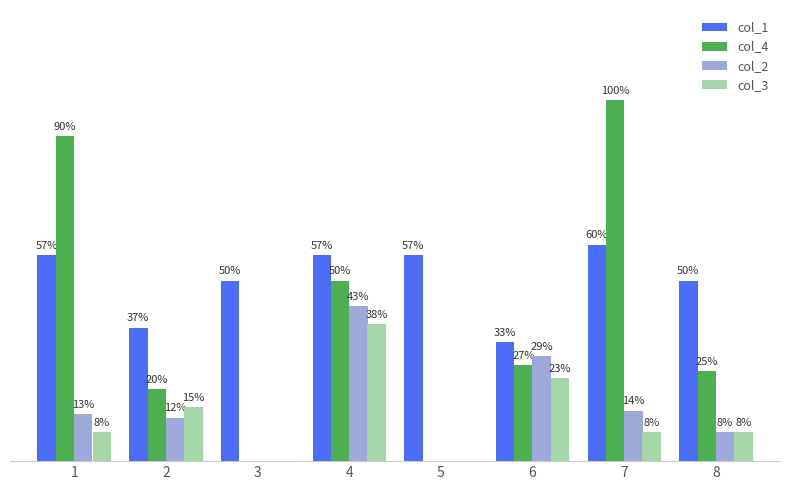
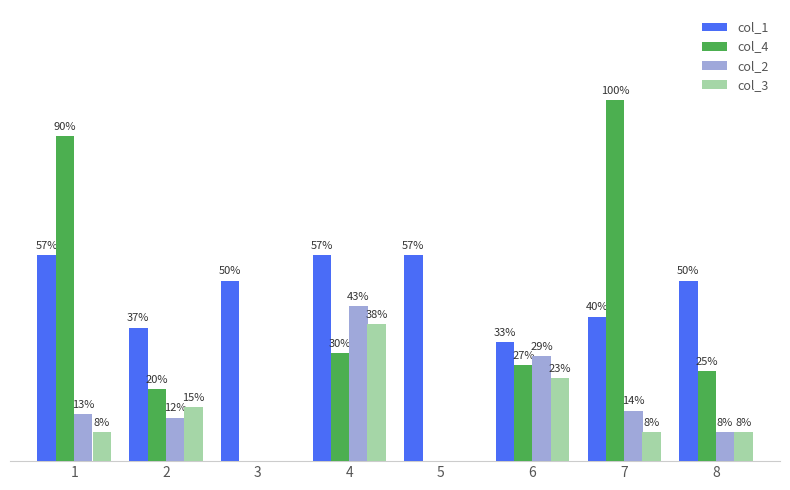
  {
    "col_1": {
      "1": "57%",
      "2": "37%",
      "3": "50%",
      "4": "57%",
      "5": "57%",
      "6": "33%",
-     "7": "60%",
+     "7": "40%",
      "8": "50%"
    },
    "col_4": {
      "1": "90%",
      "2": "20%",
-     "4": "50%",
+     "4": "30%",
      "6": "27%",
      "7": "100%",
      "8": "25%"
    },
    "col_2": {
      "1": "13%",
      "2": "12%",
      "4": "43%",
      "6": "29%",
      "7": "14%",
      "8": "8%"
    },
    "col_3": {
      "1": "8%",
      "2": "15%",
      "4": "38%",
      "6": "23%",
      "7": "8%",
      "8": "8%"
    }
  }
